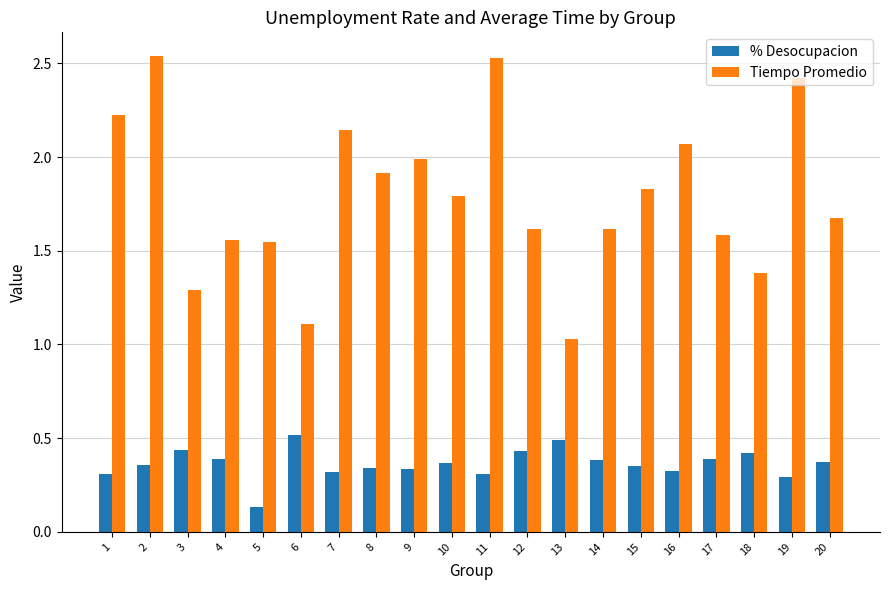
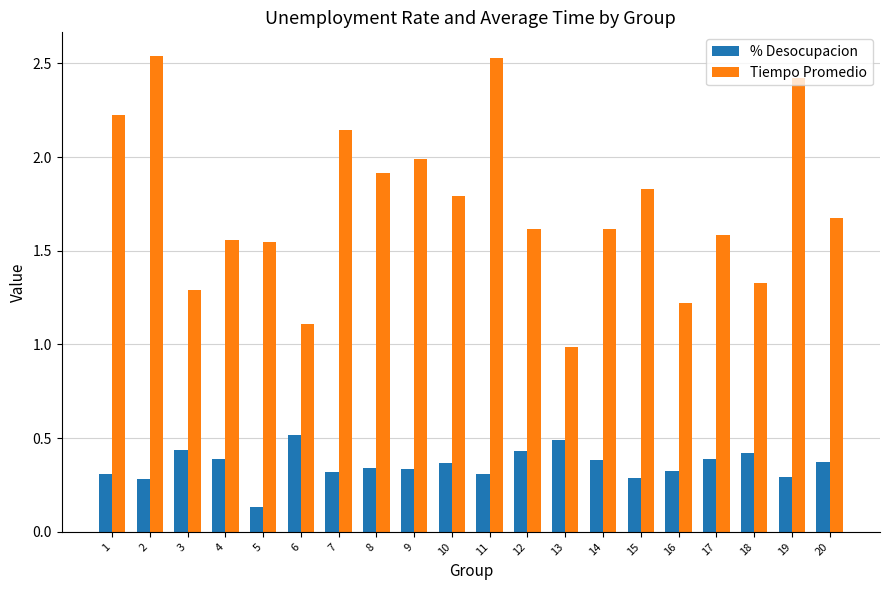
  {
    "% Desocupacion": {
      "1": 0.31,
-     "2": 0.36,
+     "2": 0.28,
      "3": 0.44,
      "4": 0.39,
      "5": 0.13,
      "6": 0.52,
      "7": 0.32,
      "8": 0.34,
      "9": 0.33,
      "10": 0.37,
      "11": 0.31,
      "12": 0.43,
      "13": 0.49,
      "14": 0.38,
-     "15": 0.35,
+     "15": 0.29,
      "16": 0.33,
      "17": 0.39,
      "18": 0.42,
      "19": 0.29,
      "20": 0.37
    },
    "Tiempo Promedio": {
      "1": 2.22,
      "2": 2.54,
      "3": 1.29,
      "4": 1.56,
      "5": 1.55,
      "6": 1.11,
      "7": 2.14,
      "8": 1.92,
      "9": 1.99,
      "10": 1.79,
      "11": 2.53,
      "12": 1.62,
-     "13": 1.03,
+     "13": 0.99,
      "14": 1.62,
      "15": 1.83,
-     "16": 2.07,
+     "16": 1.22,
      "17": 1.58,
-     "18": 1.38,
+     "18": 1.33,
      "20": 1.67
    }
  }
